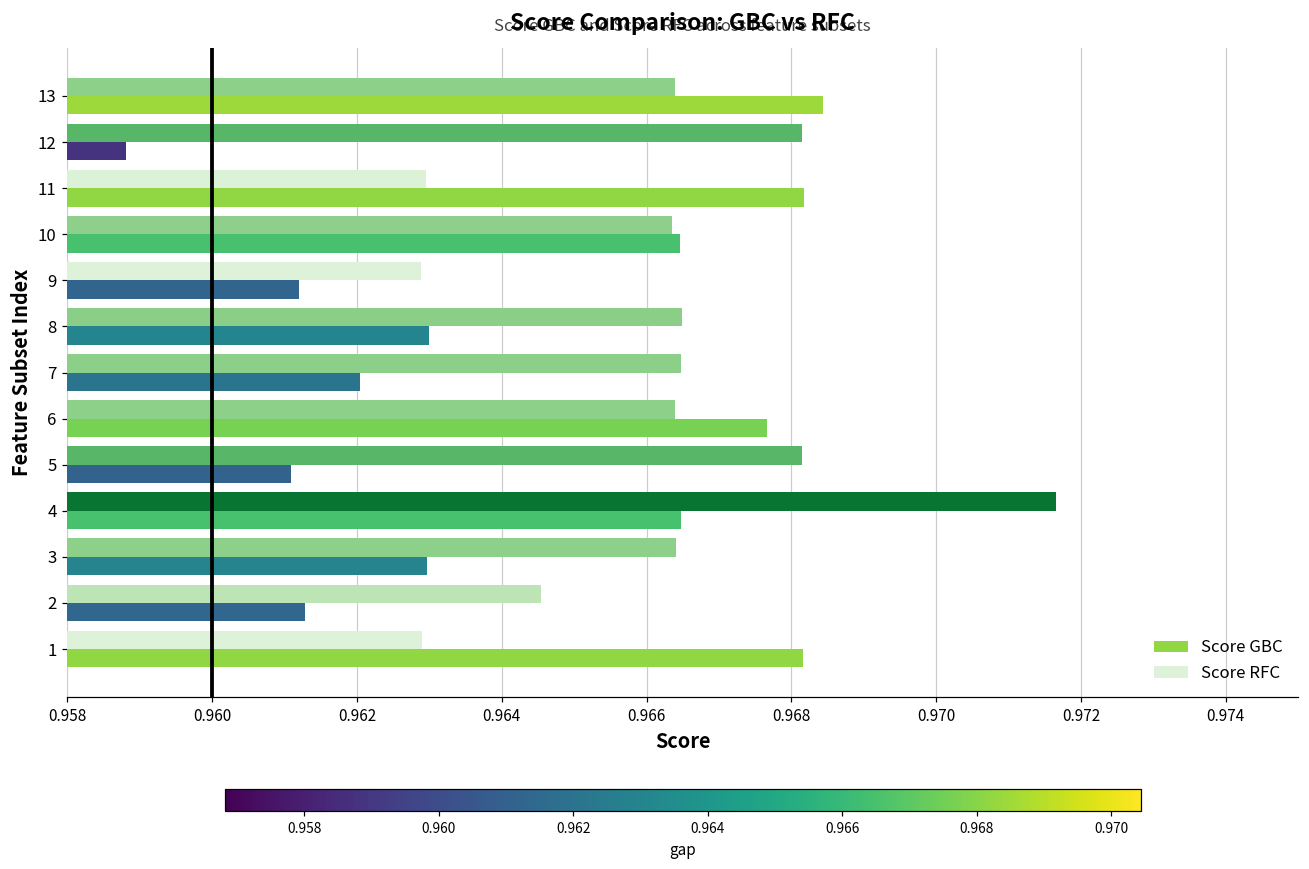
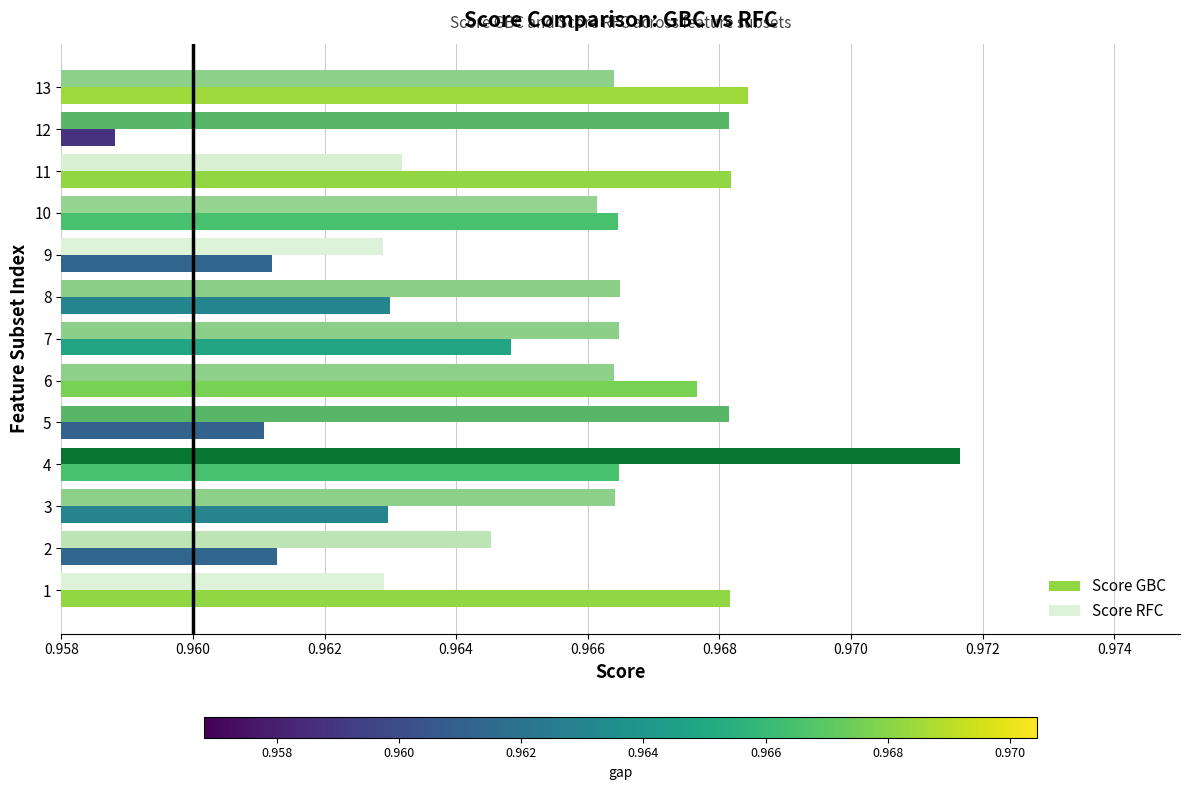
  {
    "Score GBC": {
      "13": 0.9684,
      "12": 0.9588,
      "11": 0.9682,
      "10": 0.9665,
      "9": 0.9612,
      "8": 0.9630,
-     "7": 0.9620,
+     "7": 0.9648,
      "6": 0.9677,
      "5": 0.9611,
      "4": 0.9665,
      "3": 0.9630,
      "2": 0.9613,
      "1": 0.9682
    },
    "Score RFC": {
      "13": 0.9664,
      "12": 0.9681,
-     "11": 0.9630,
-     "10": 0.9663,
+     "11": 0.9632,
+     "10": 0.9661,
      "9": 0.9629,
      "8": 0.9665,
      "7": 0.9665,
      "6": 0.9664,
      "5": 0.9682,
      "4": 0.9717,
      "3": 0.9664,
      "2": 0.9645,
      "1": 0.9629
    }
  }
